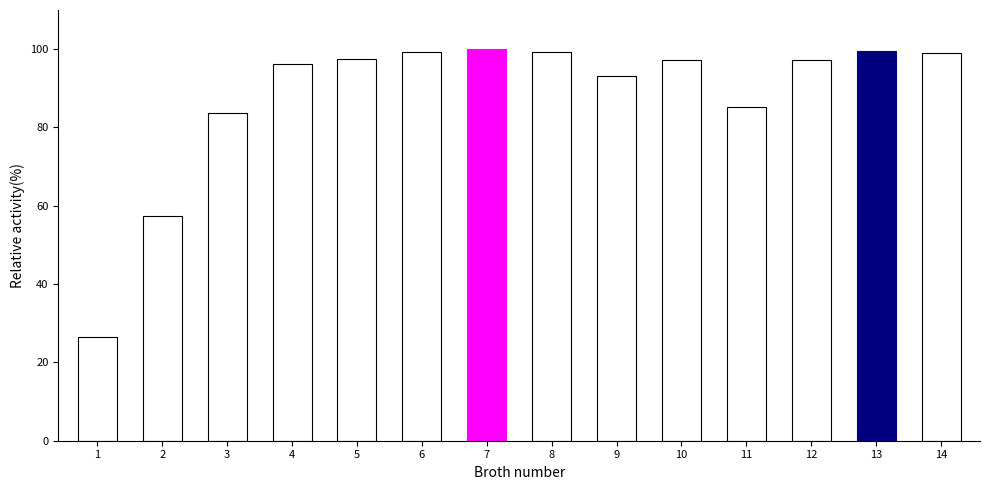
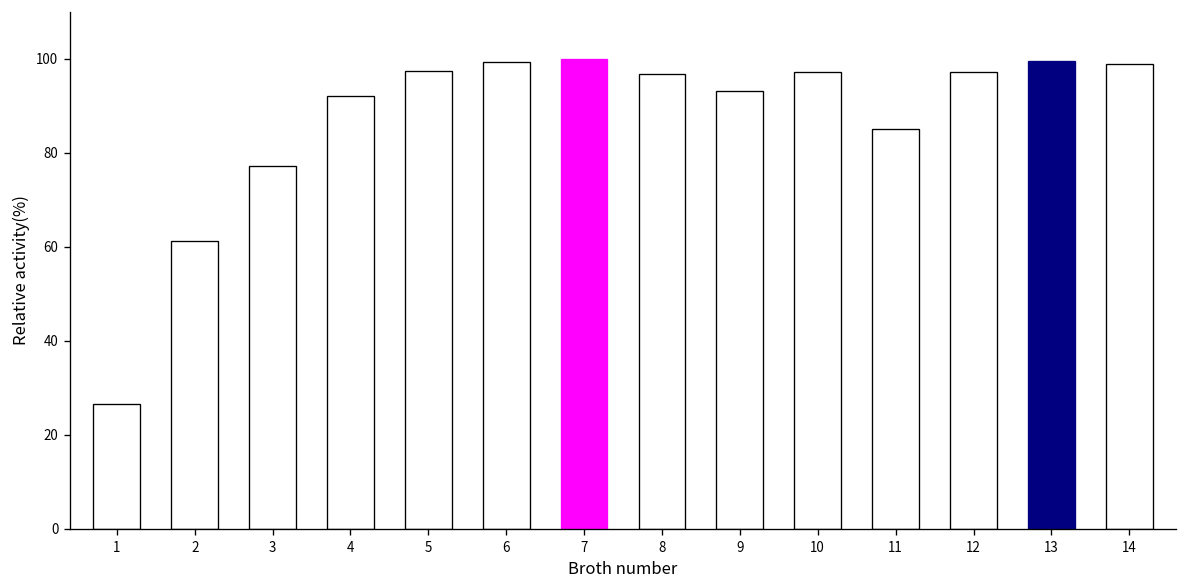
  {
    "1": 27,
-   "2": 57,
-   "3": 84,
-   "4": 96,
+   "2": 61,
+   "3": 77,
+   "4": 92,
    "5": 97,
    "6": 99,
    "7": 100,
-   "8": 99,
+   "8": 97,
    "9": 93,
    "10": 97,
    "11": 85,
    "12": 97,
    "13": 100,
    "14": 99
  }
